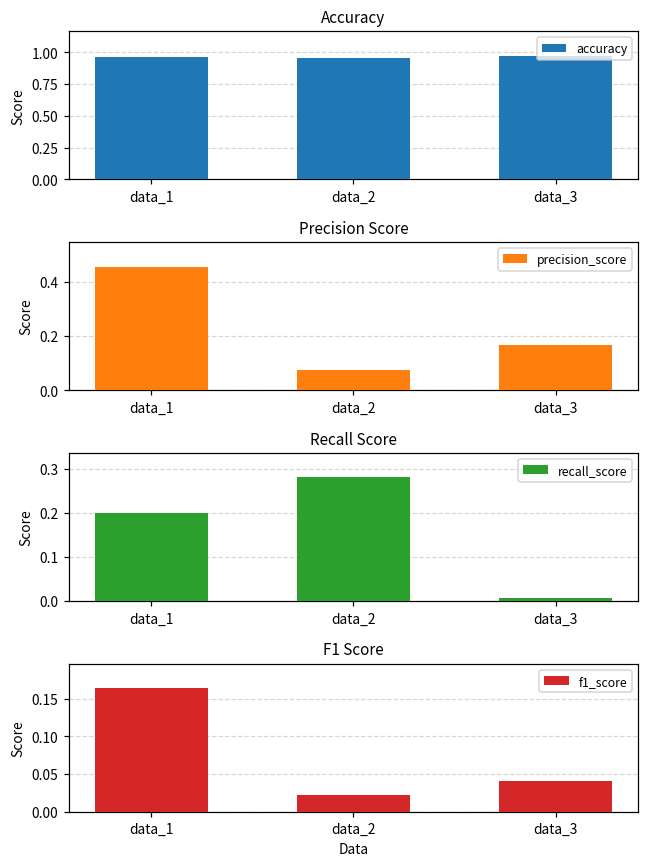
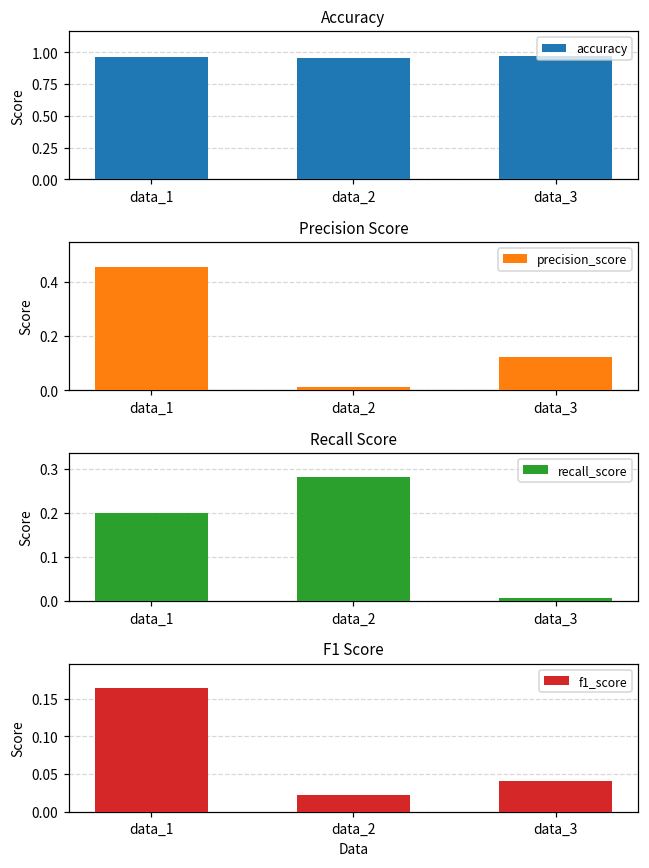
  {
    "Accuracy": {
      "data_1": 0.96,
      "data_2": 0.96
    },
    "Precision Score": {
      "data_1": 0.45,
-     "data_2": 0.08,
-     "data_3": 0.17
+     "data_2": 0.01,
+     "data_3": 0.12
    },
    "Recall Score": {
      "data_1": 0.20,
      "data_2": 0.28,
      "data_3": 0.01
    },
    "F1 Score": {
      "data_1": 0.16,
      "data_2": 0.02,
      "data_3": 0.04
    }
  }
